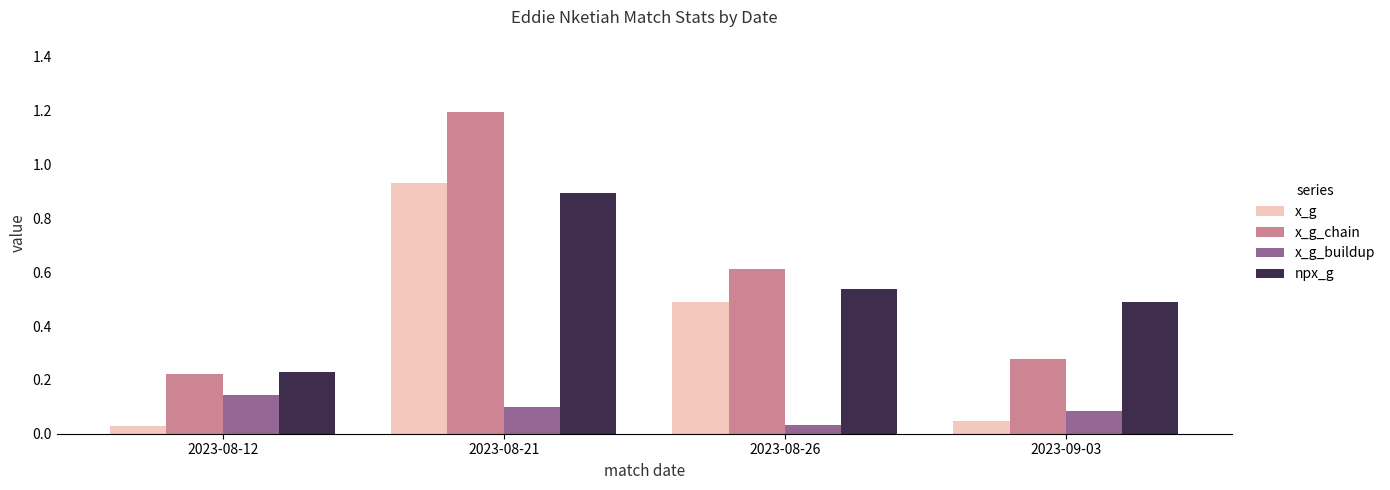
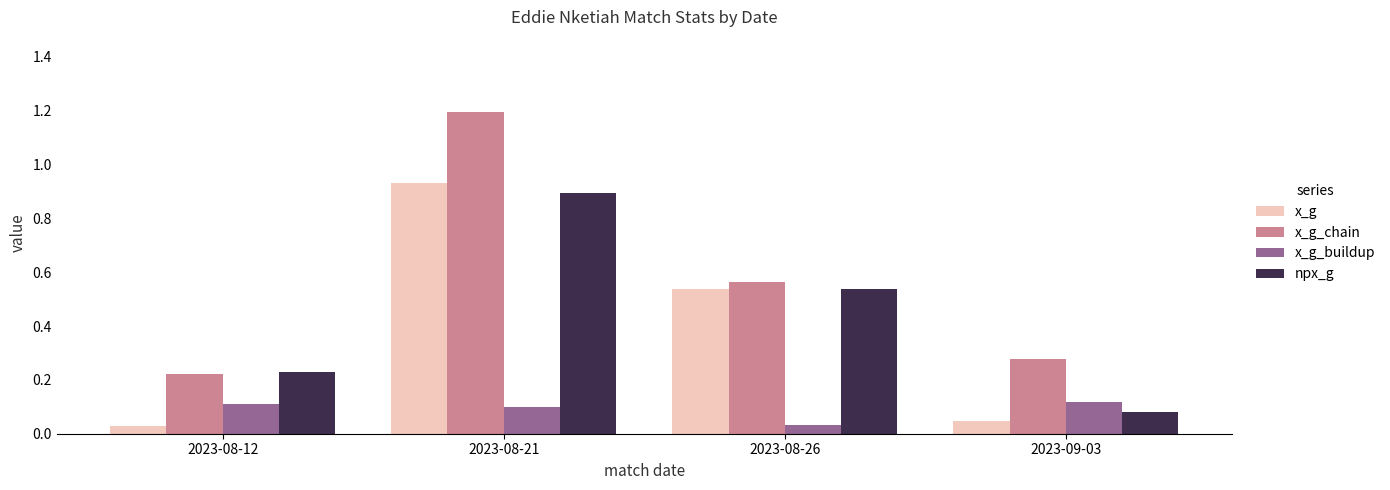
  {
    "x_g": {
      "2023-08-12": 0.03,
      "2023-08-21": 0.93,
-     "2023-08-26": 0.49,
+     "2023-08-26": 0.54,
      "2023-09-03": 0.05
    },
    "x_g_chain": {
      "2023-08-12": 0.22,
      "2023-08-21": 1.20,
-     "2023-08-26": 0.61,
+     "2023-08-26": 0.56,
      "2023-09-03": 0.28
    },
    "x_g_buildup": {
-     "2023-08-12": 0.14,
+     "2023-08-12": 0.11,
      "2023-08-21": 0.10,
      "2023-08-26": 0.03,
-     "2023-09-03": 0.08
+     "2023-09-03": 0.12
    },
    "npx_g": {
      "2023-08-12": 0.23,
      "2023-08-21": 0.90,
      "2023-08-26": 0.54,
-     "2023-09-03": 0.49
+     "2023-09-03": 0.08
    }
  }
